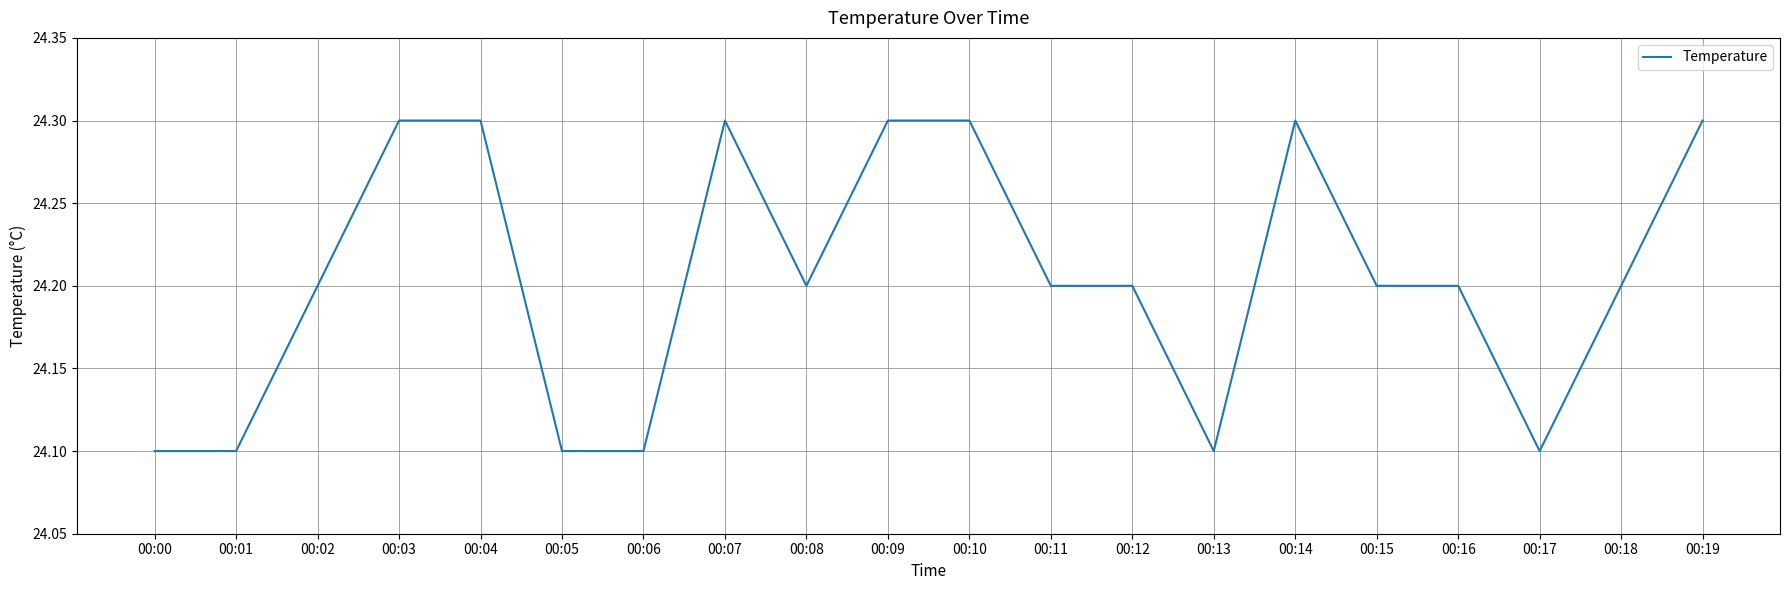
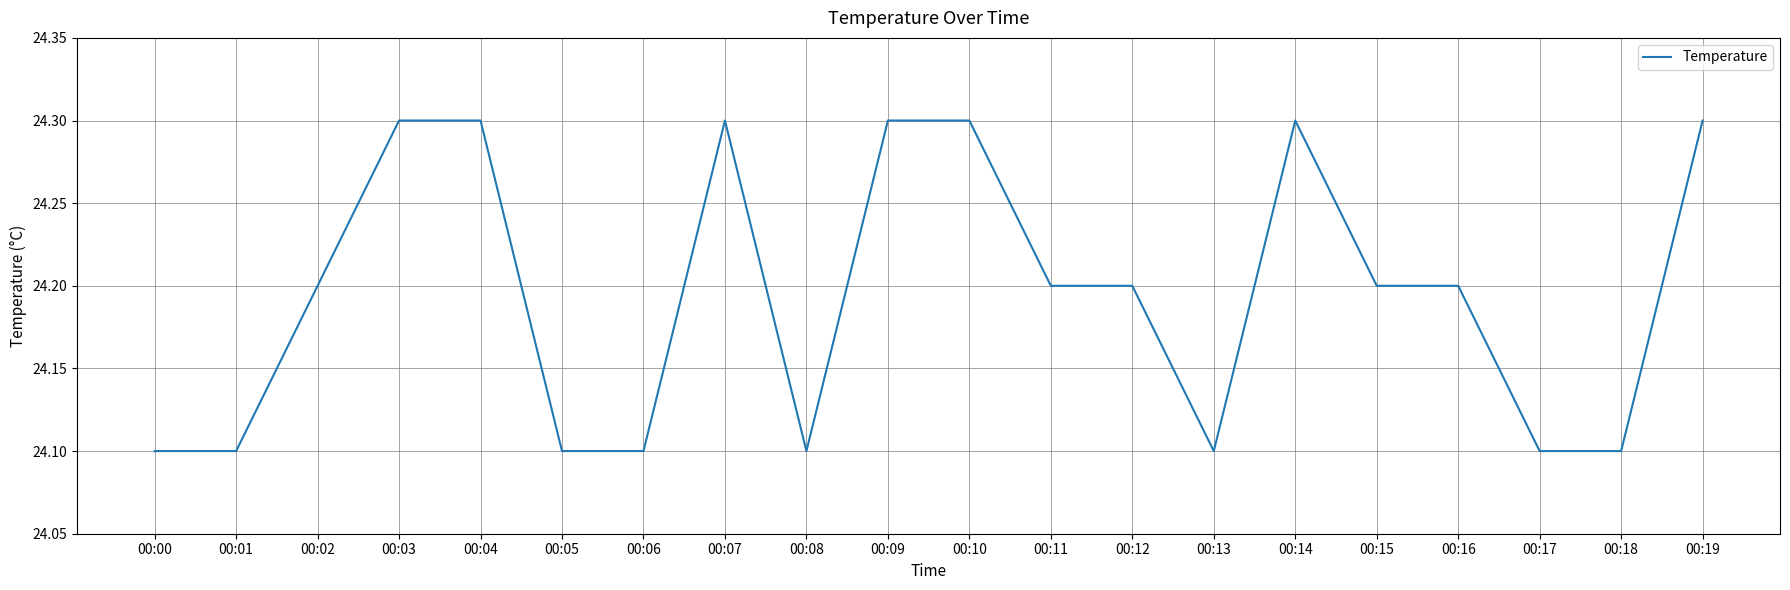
  {
    "00:00": 24.1,
    "00:01": 24.1,
    "00:02": 24.2,
    "00:03": 24.3,
    "00:04": 24.3,
    "00:05": 24.1,
    "00:06": 24.1,
    "00:07": 24.3,
-   "00:08": 24.2,
+   "00:08": 24.1,
    "00:09": 24.3,
    "00:10": 24.3,
    "00:11": 24.2,
    "00:12": 24.2,
    "00:13": 24.1,
    "00:14": 24.3,
    "00:15": 24.2,
    "00:16": 24.2,
    "00:17": 24.1,
-   "00:18": 24.2,
+   "00:18": 24.1,
    "00:19": 24.3
  }
